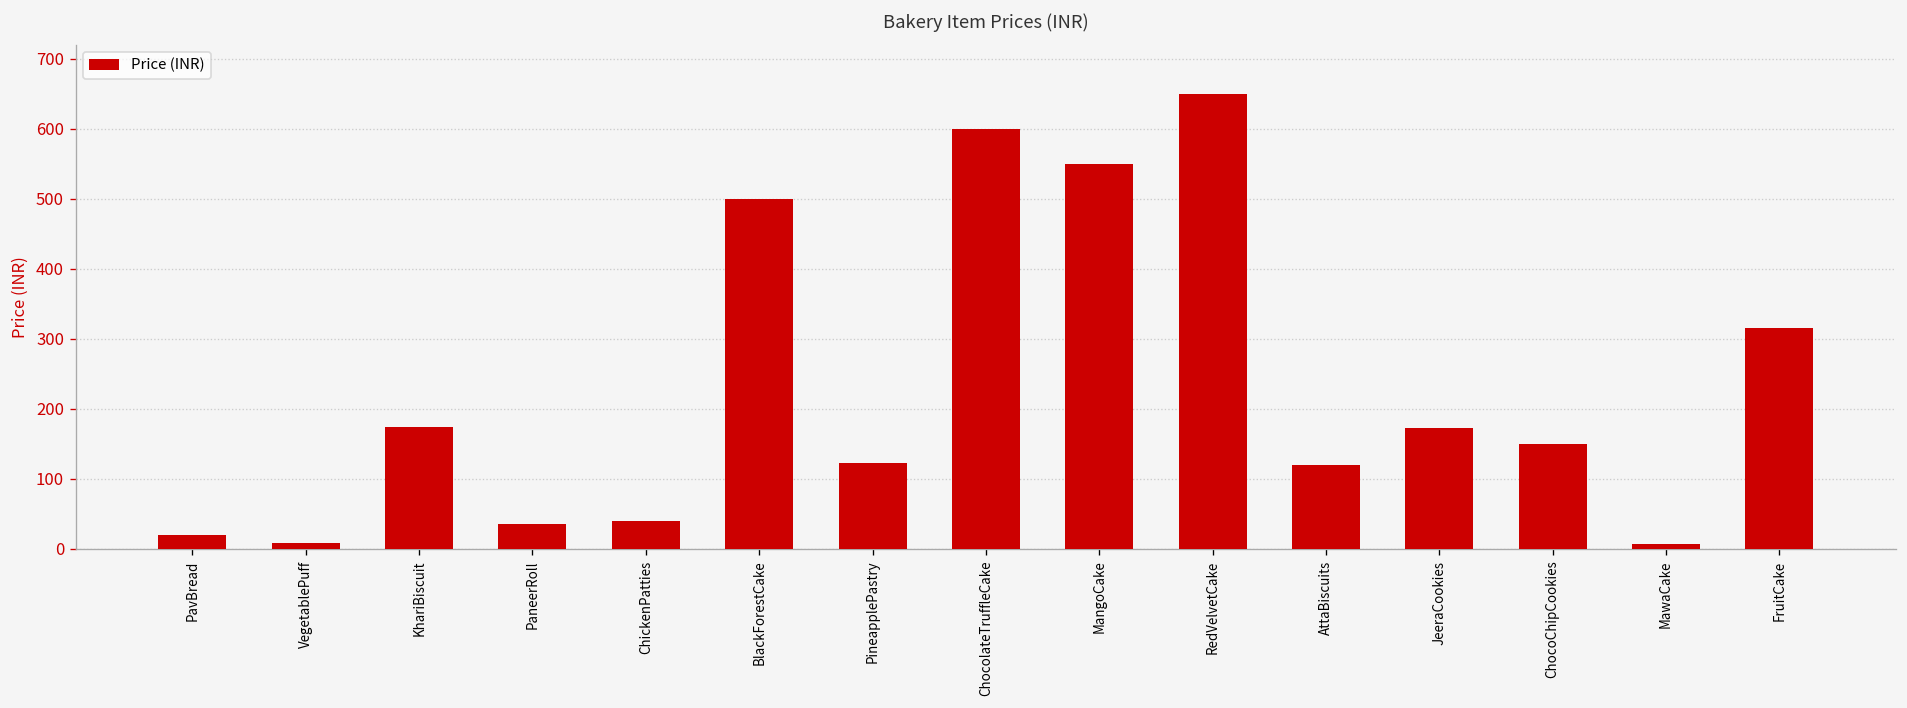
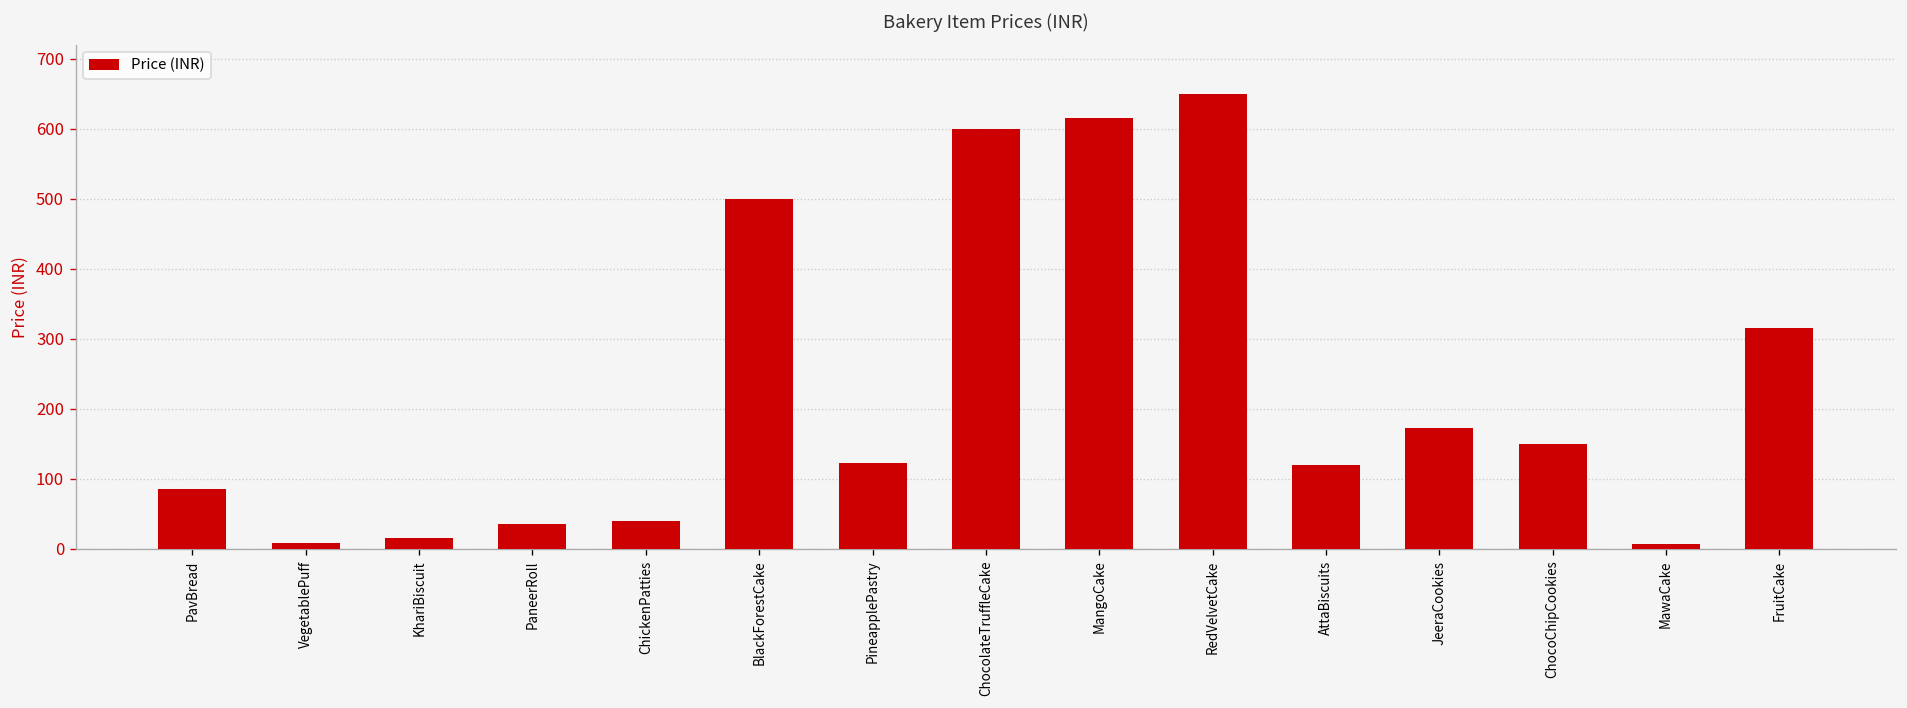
  {
-   "PavBread": 20,
+   "PavBread": 90,
    "VegetablePuff": 10,
-   "KhariBiscuit": 170,
+   "KhariBiscuit": 20,
    "PaneerRoll": 40,
    "ChickenPatties": 40,
    "BlackForestCake": 500,
    "PineapplePastry": 120,
    "ChocolateTruffleCake": 600,
-   "MangoCake": 550,
+   "MangoCake": 620,
    "RedVelvetCake": 650,
    "AttaBiscuits": 120,
    "JeeraCookies": 170,
    "ChocoChipCookies": 150,
    "MawaCake": 10,
    "FruitCake": 320
  }
